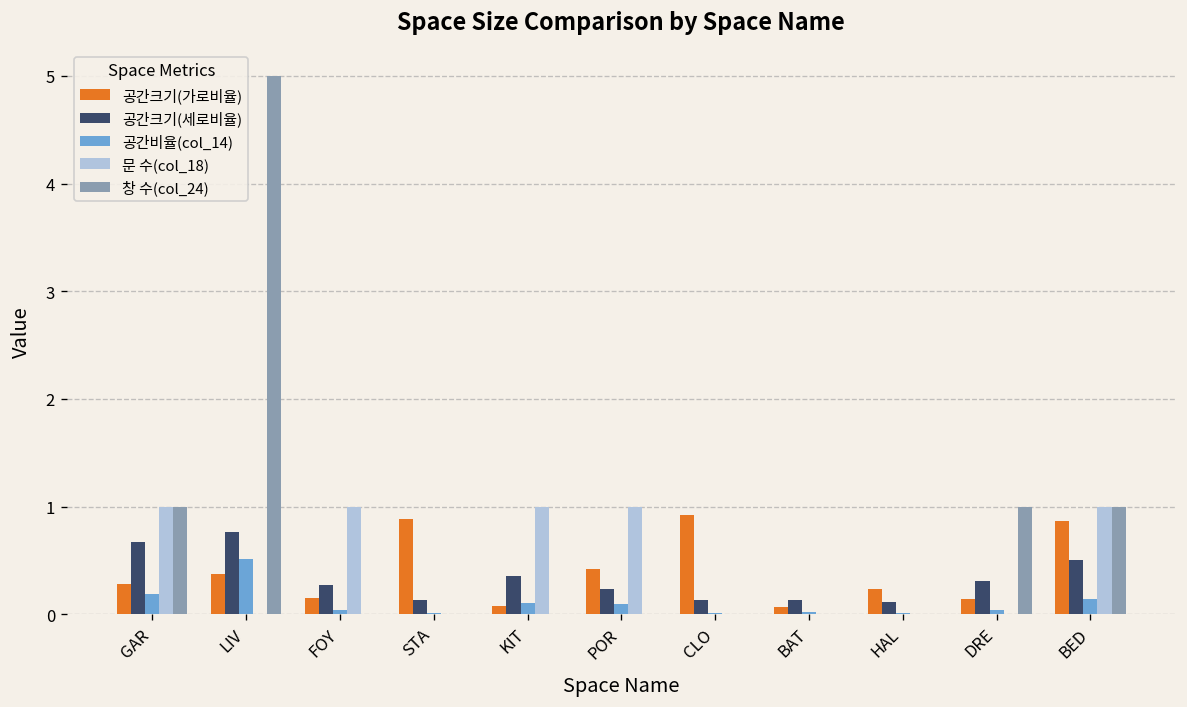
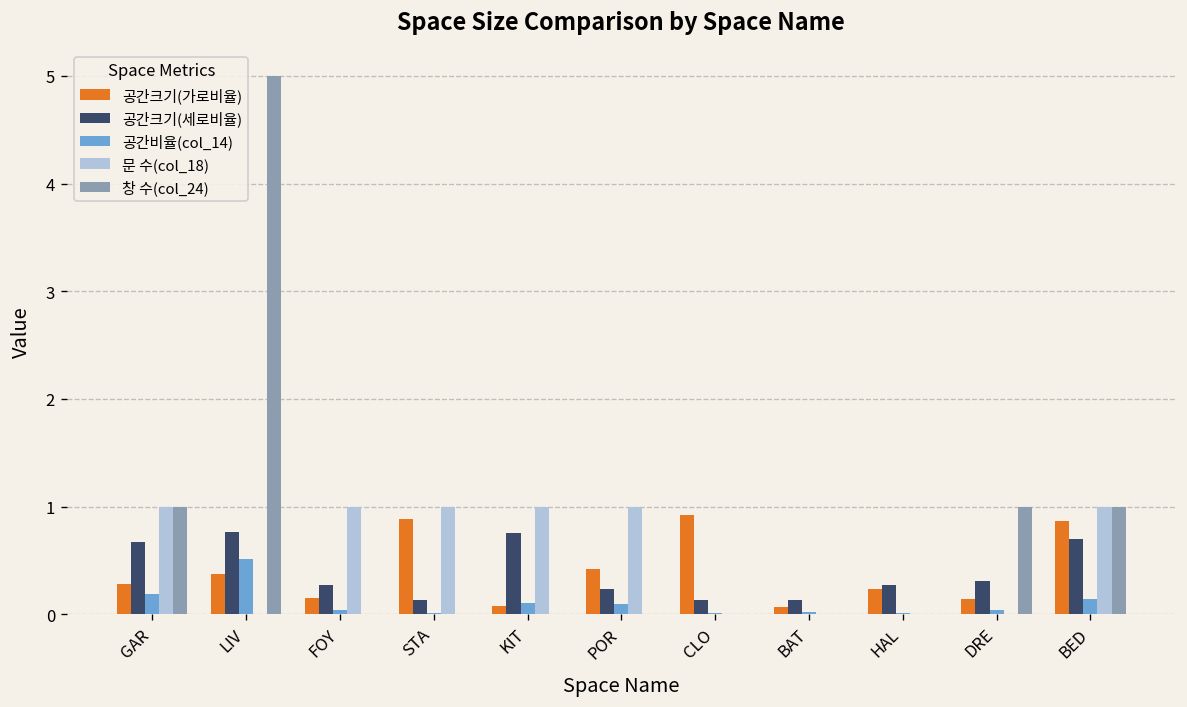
  {
    "공간크기(가로비율)": {
      "GAR": 0.3,
      "LIV": 0.4,
      "FOY": 0.2,
      "STA": 0.9,
      "KIT": 0.1,
      "POR": 0.4,
      "CLO": 0.9,
      "BAT": 0.1,
      "HAL": 0.2,
      "DRE": 0.1,
      "BED": 0.9
    },
    "공간크기(세로비율)": {
      "GAR": 0.7,
      "LIV": 0.8,
      "FOY": 0.3,
      "STA": 0.1,
-     "KIT": 0.4,
+     "KIT": 0.8,
      "POR": 0.2,
      "CLO": 0.1,
      "BAT": 0.1,
-     "HAL": 0.1,
+     "HAL": 0.3,
      "DRE": 0.3,
-     "BED": 0.5
+     "BED": 0.7
    },
    "문 수(col_18)": {
      "GAR": 1,
      "LIV": 0,
      "FOY": 1,
-     "STA": 0,
+     "STA": 1,
      "KIT": 1,
      "POR": 1,
      "CLO": 0,
      "BAT": 0,
      "HAL": 0,
      "DRE": 0,
      "BED": 1
    }
  }
